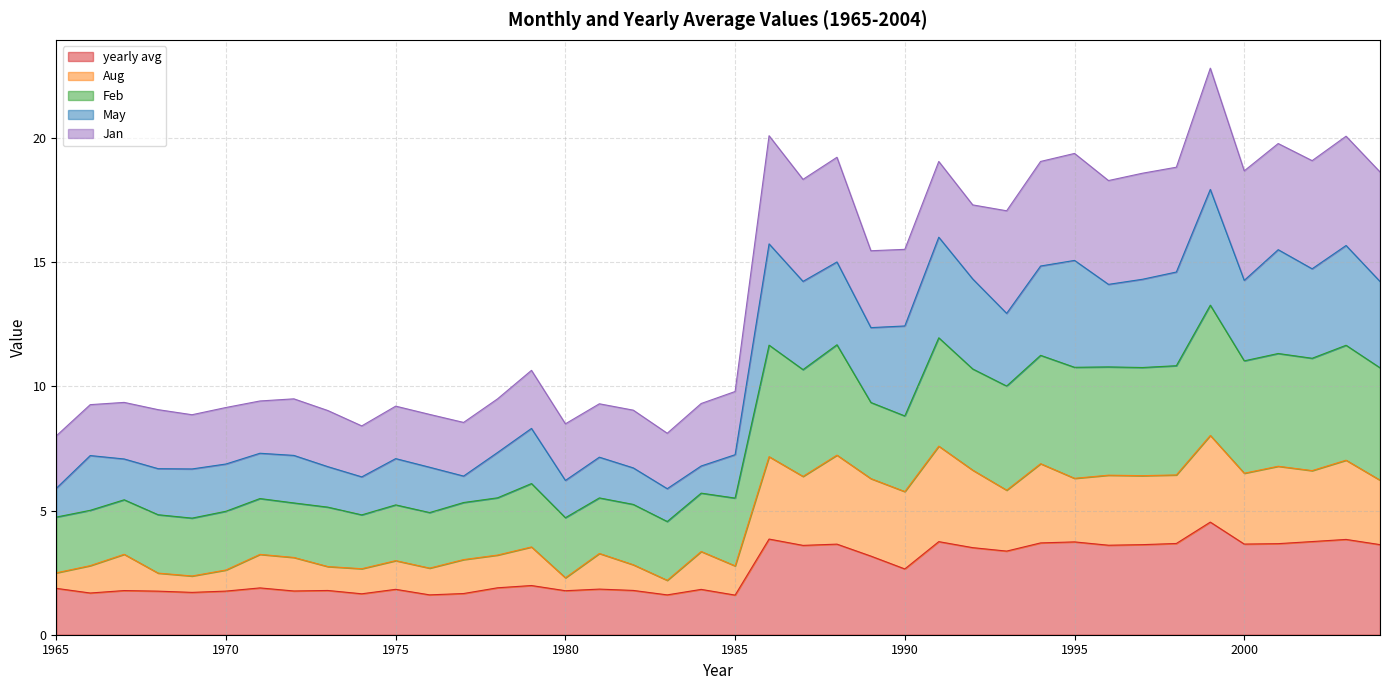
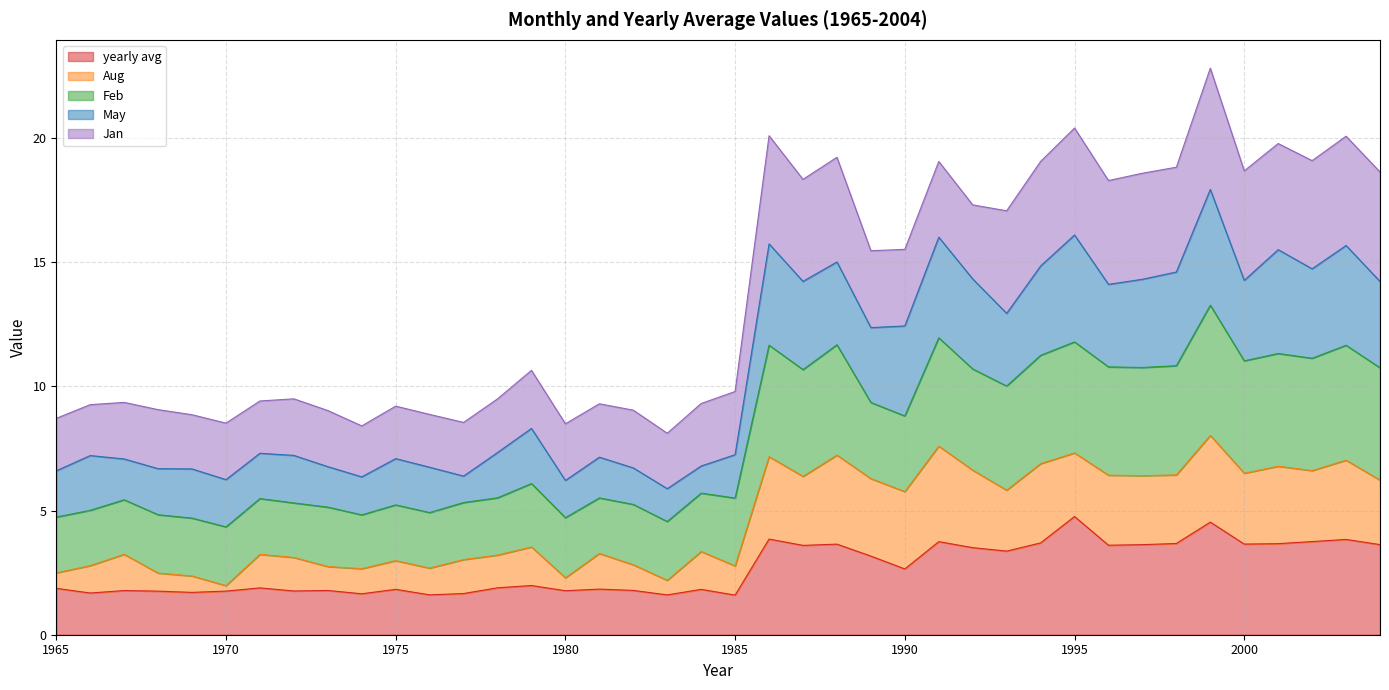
  {
    "yearly avg": {
      "1965": 1.9,
      "1970": 1.8,
      "1975": 1.8,
      "1980": 1.8,
      "1985": 1.6,
      "1990": 2.6,
-     "1995": 3.7,
+     "1995": 4.8,
      "2000": 3.6
    },
    "Aug": {
      "1965": 0.6,
-     "1970": 0.8,
+     "1970": 0.2,
      "1975": 1.2,
      "1980": 0.5,
      "1985": 1.2,
      "1990": 3.1,
      "1995": 2.6,
      "2000": 2.9
    },
    "Feb": {
      "1965": 2.2,
      "1970": 2.4,
      "1975": 2.2,
      "1980": 2.4,
      "1985": 2.7,
      "1990": 3.0,
      "1995": 4.5,
      "2000": 4.5
    },
    "May": {
-     "1965": 1.2,
+     "1965": 1.9,
      "1970": 1.9,
      "1975": 1.9,
      "1980": 1.5,
      "1985": 1.7,
      "1990": 3.6,
      "1995": 4.3,
      "2000": 3.2
    },
    "Jan": {
      "1965": 2.1,
      "1970": 2.3,
      "1975": 2.1,
      "1980": 2.3,
      "1985": 2.5,
      "1990": 3.1,
      "1995": 4.3,
      "2000": 4.4
    }
  }
